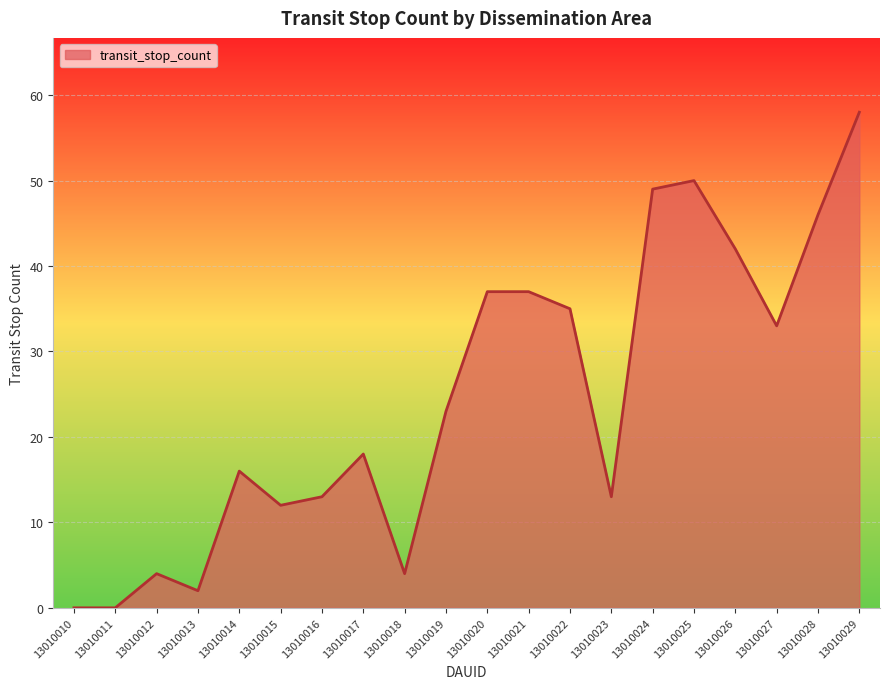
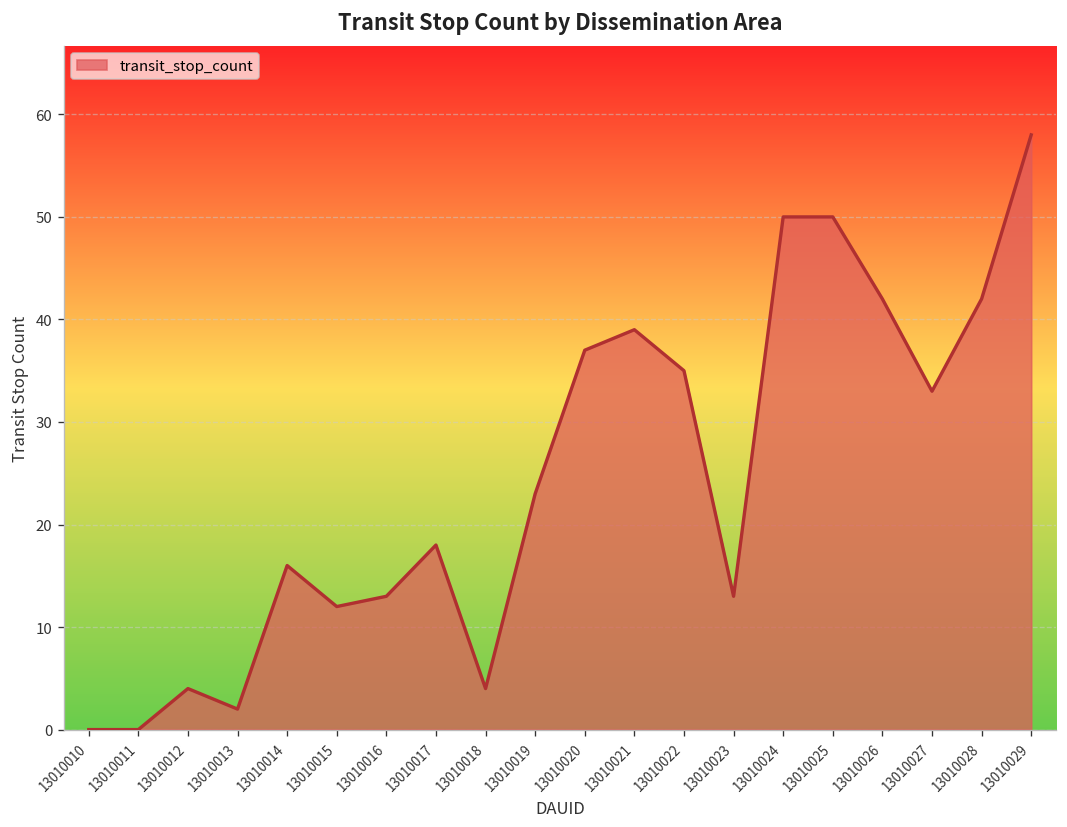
  {
    "13010010": 0,
    "13010011": 0,
    "13010012": 4,
    "13010013": 2,
    "13010014": 16,
    "13010015": 12,
    "13010016": 13,
    "13010017": 18,
    "13010018": 4,
    "13010019": 23,
    "13010020": 37,
-   "13010021": 37,
+   "13010021": 39,
    "13010022": 35,
    "13010023": 13,
-   "13010024": 49,
+   "13010024": 50,
    "13010025": 50,
    "13010026": 42,
    "13010027": 33,
-   "13010028": 46,
+   "13010028": 42,
    "13010029": 58
  }
